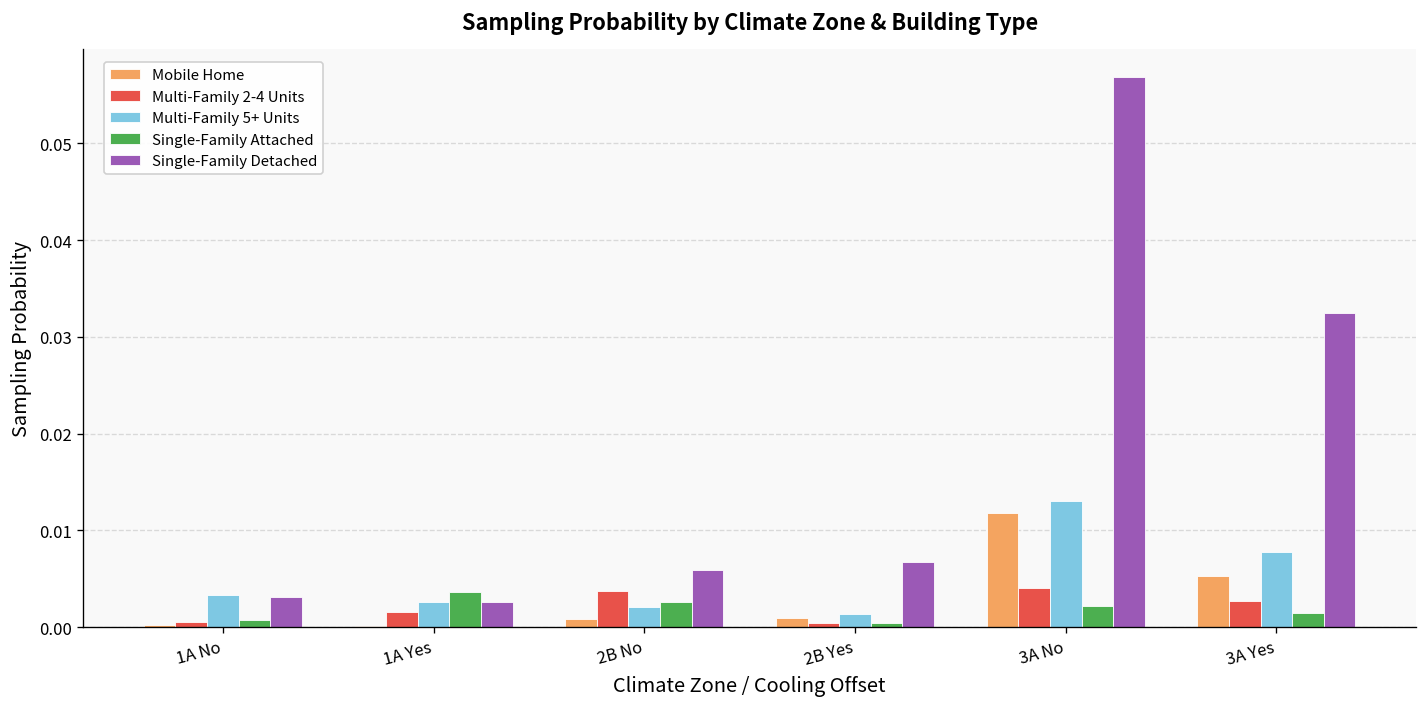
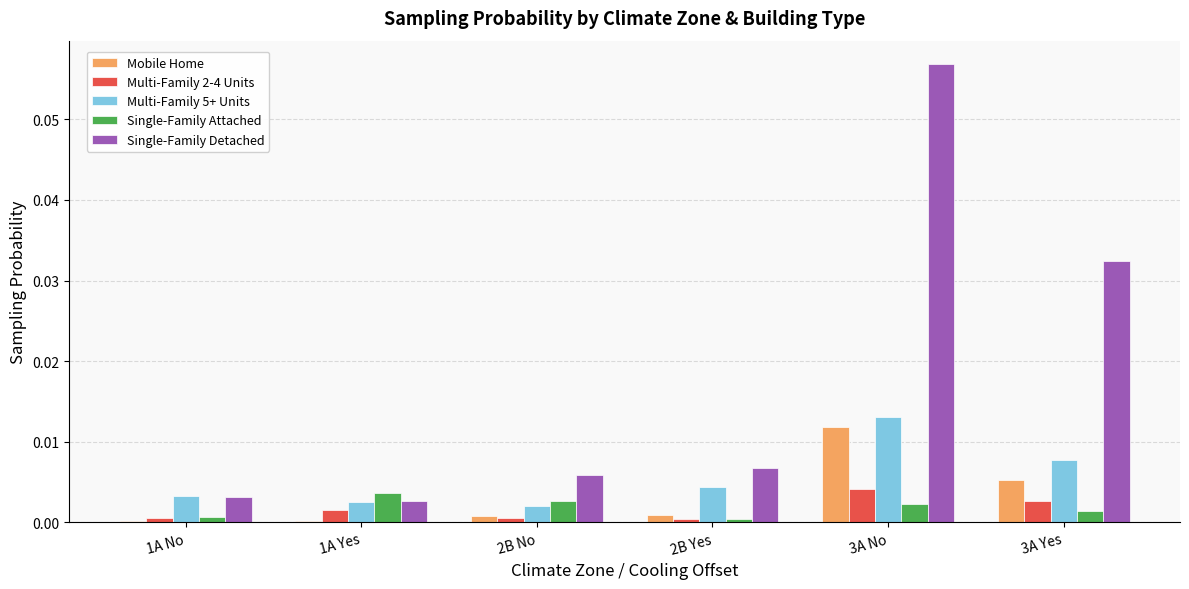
  {
    "Mobile Home": {
      "2B No": 0.001,
      "2B Yes": 0.001,
      "3A No": 0.012,
      "3A Yes": 0.005
    },
    "Multi-Family 2-4 Units": {
      "1A No": 0.000,
      "1A Yes": 0.002,
-     "2B No": 0.004,
+     "2B No": 0.001,
      "2B Yes": 0.000,
      "3A No": 0.004,
      "3A Yes": 0.003
    },
    "Multi-Family 5+ Units": {
      "1A No": 0.003,
      "1A Yes": 0.003,
      "2B No": 0.002,
-     "2B Yes": 0.001,
+     "2B Yes": 0.004,
      "3A No": 0.013,
      "3A Yes": 0.008
    },
    "Single-Family Attached": {
      "1A No": 0.001,
      "1A Yes": 0.004,
      "2B No": 0.003,
      "2B Yes": 0.000,
      "3A No": 0.002,
      "3A Yes": 0.001
    },
    "Single-Family Detached": {
      "1A No": 0.003,
      "1A Yes": 0.003,
      "2B No": 0.006,
      "2B Yes": 0.007,
      "3A No": 0.057,
      "3A Yes": 0.032
    }
  }
